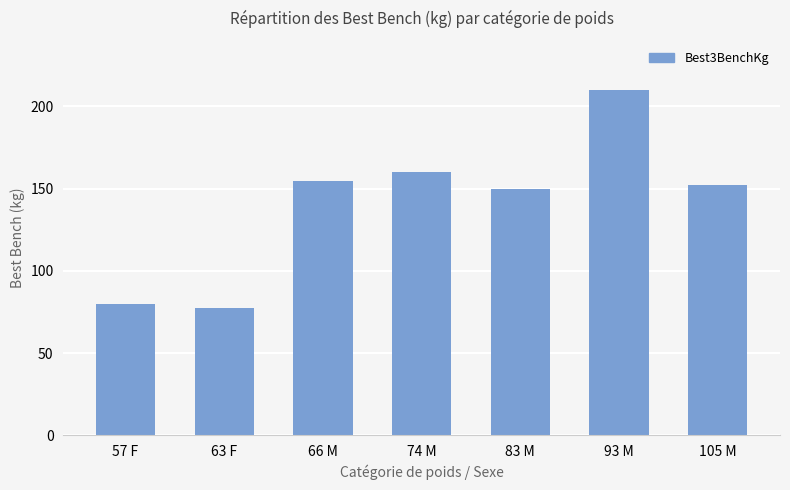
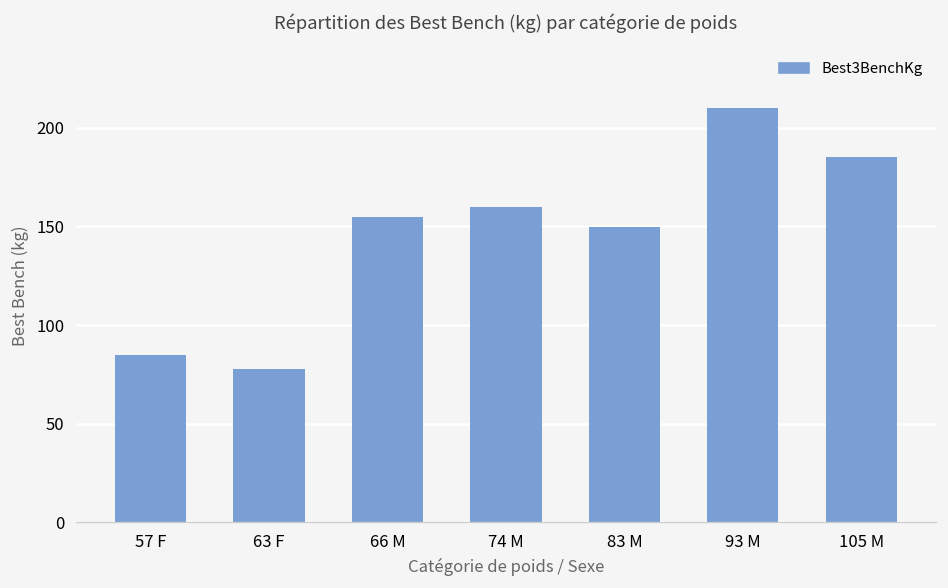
  {
-   "57 F": 80,
+   "57 F": 85,
    "63 F": 78,
    "66 M": 155,
    "74 M": 160,
    "83 M": 150,
    "93 M": 210,
-   "105 M": 152
+   "105 M": 185
  }
